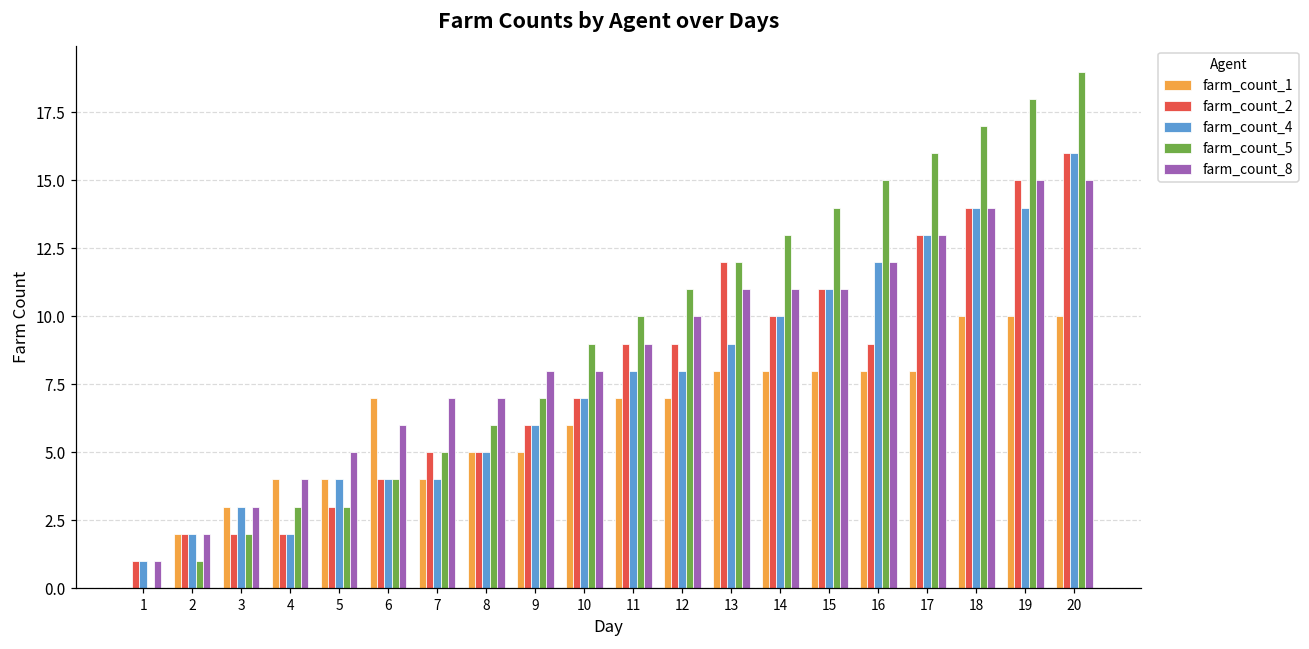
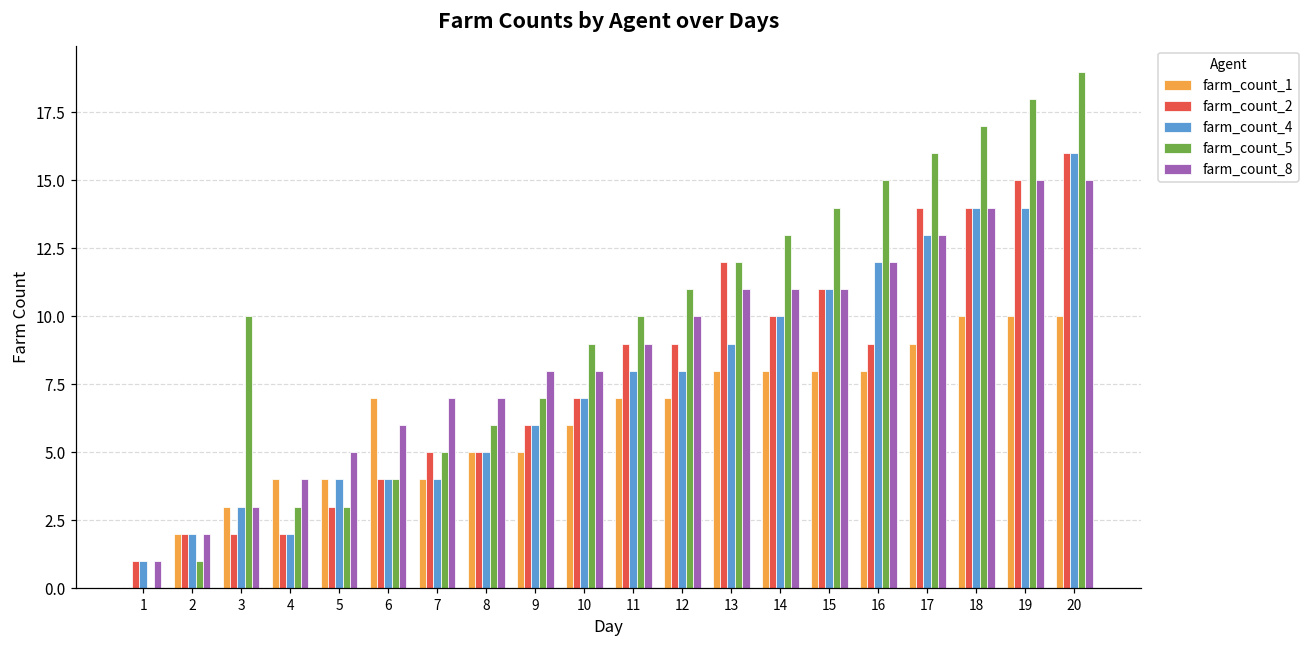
  {
    "farm_count_1": {
      "1": 0,
      "2": 2,
      "3": 3,
      "4": 4,
      "5": 4,
      "6": 7,
      "7": 4,
      "8": 5,
      "9": 5,
      "10": 6,
      "11": 7,
      "12": 7,
      "13": 8,
      "14": 8,
      "15": 8,
      "16": 8,
-     "17": 8,
+     "17": 9,
      "18": 10,
      "19": 10,
      "20": 10
    },
    "farm_count_2": {
      "1": 1,
      "2": 2,
      "3": 2,
      "4": 2,
      "5": 3,
      "6": 4,
      "7": 5,
      "8": 5,
      "9": 6,
      "10": 7,
      "11": 9,
      "12": 9,
      "13": 12,
      "14": 10,
      "15": 11,
      "16": 9,
-     "17": 13,
+     "17": 14,
      "18": 14,
      "19": 15,
      "20": 16
    },
    "farm_count_4": {
      "1": 1,
      "2": 2,
      "3": 3,
      "4": 2,
      "5": 4,
      "6": 4,
      "7": 4,
      "8": 5,
      "9": 6,
      "10": 7,
      "11": 8,
      "12": 8,
      "13": 9,
      "14": 10,
      "15": 11,
      "16": 12,
      "17": 13,
      "18": 14,
      "19": 14,
      "20": 16
    },
    "farm_count_5": {
      "1": 0,
      "2": 1,
-     "3": 2,
+     "3": 10,
      "4": 3,
      "5": 3,
      "6": 4,
      "7": 5,
      "8": 6,
      "9": 7,
      "10": 9,
      "11": 10,
      "12": 11,
      "13": 12,
      "14": 13,
      "15": 14,
      "16": 15,
      "17": 16,
      "18": 17,
      "19": 18,
      "20": 19
    },
    "farm_count_8": {
      "1": 1,
      "2": 2,
      "3": 3,
      "4": 4,
      "5": 5,
      "6": 6,
      "7": 7,
      "8": 7,
      "9": 8,
      "10": 8,
      "11": 9,
      "12": 10,
      "13": 11,
      "14": 11,
      "15": 11,
      "16": 12,
      "17": 13,
      "18": 14,
      "19": 15,
      "20": 15
    }
  }
